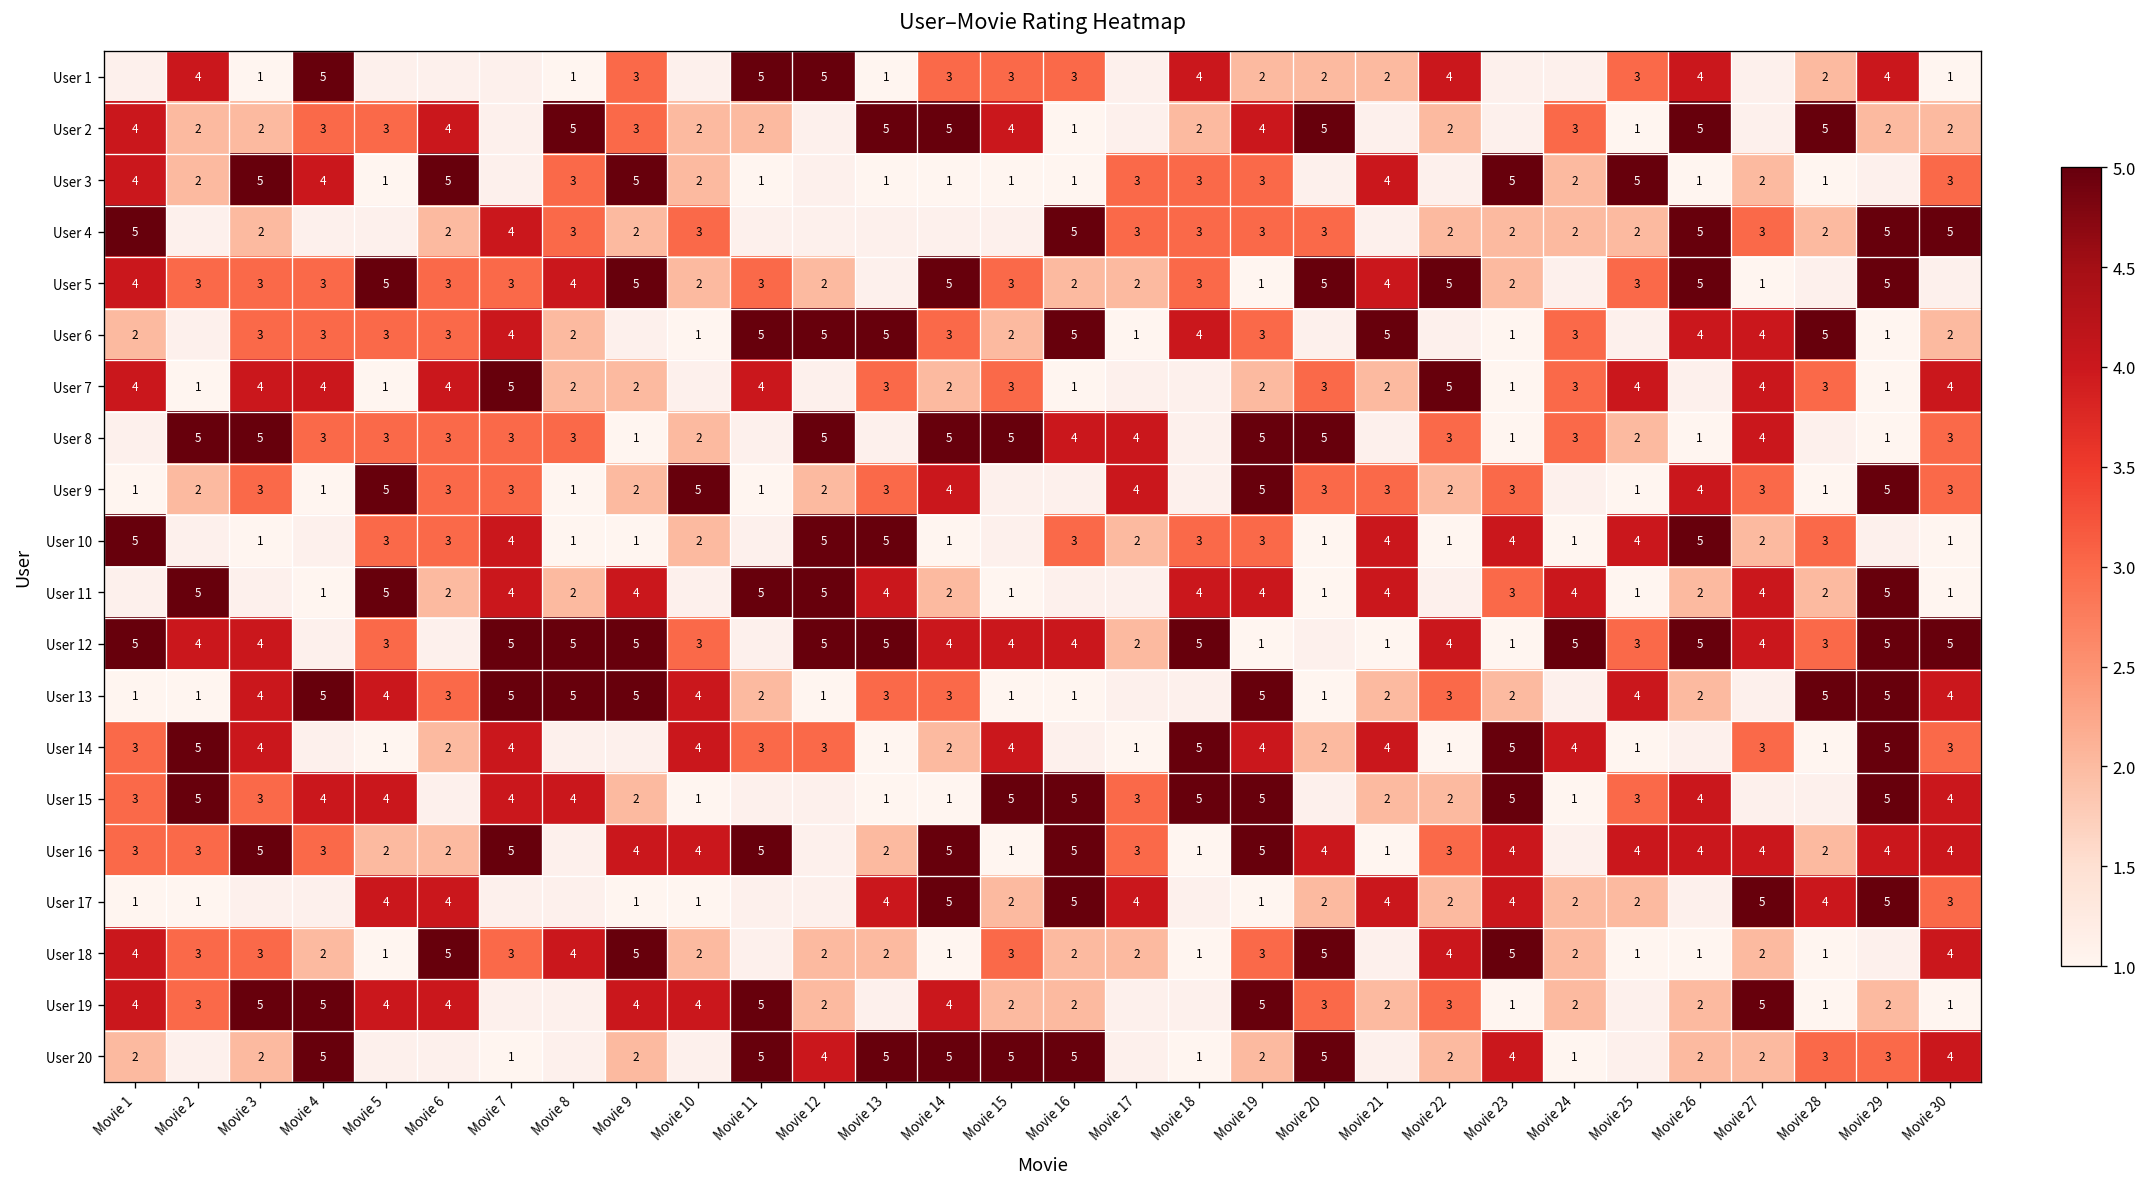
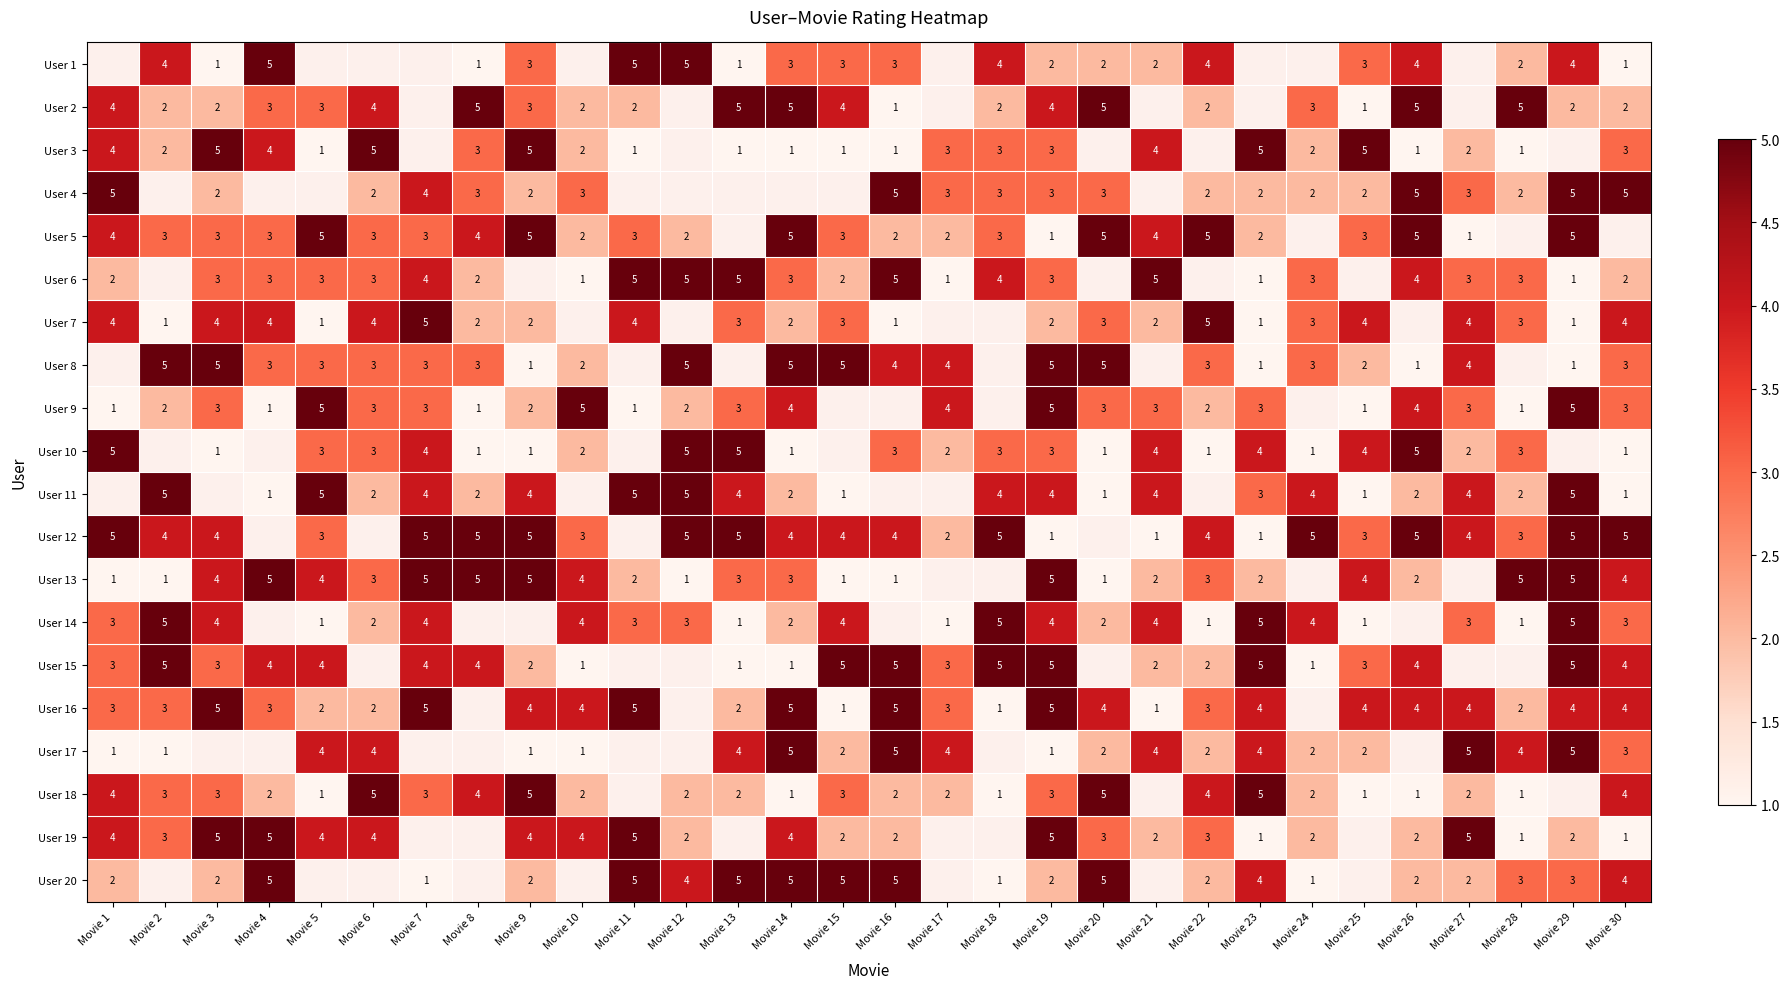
  {
    "User 6": {
      "Movie 1": 2,
      "Movie 3": 3,
      "Movie 4": 3,
      "Movie 5": 3,
      "Movie 6": 3,
      "Movie 7": 4,
      "Movie 8": 2,
      "Movie 10": 1,
      "Movie 11": 5,
      "Movie 12": 5,
      "Movie 13": 5,
      "Movie 14": 3,
      "Movie 15": 2,
      "Movie 16": 5,
      "Movie 17": 1,
      "Movie 18": 4,
      "Movie 19": 3,
      "Movie 21": 5,
      "Movie 23": 1,
      "Movie 24": 3,
      "Movie 26": 4,
-     "Movie 27": 4,
-     "Movie 28": 5,
+     "Movie 27": 3,
+     "Movie 28": 3,
      "Movie 29": 1,
      "Movie 30": 2
    }
  }
